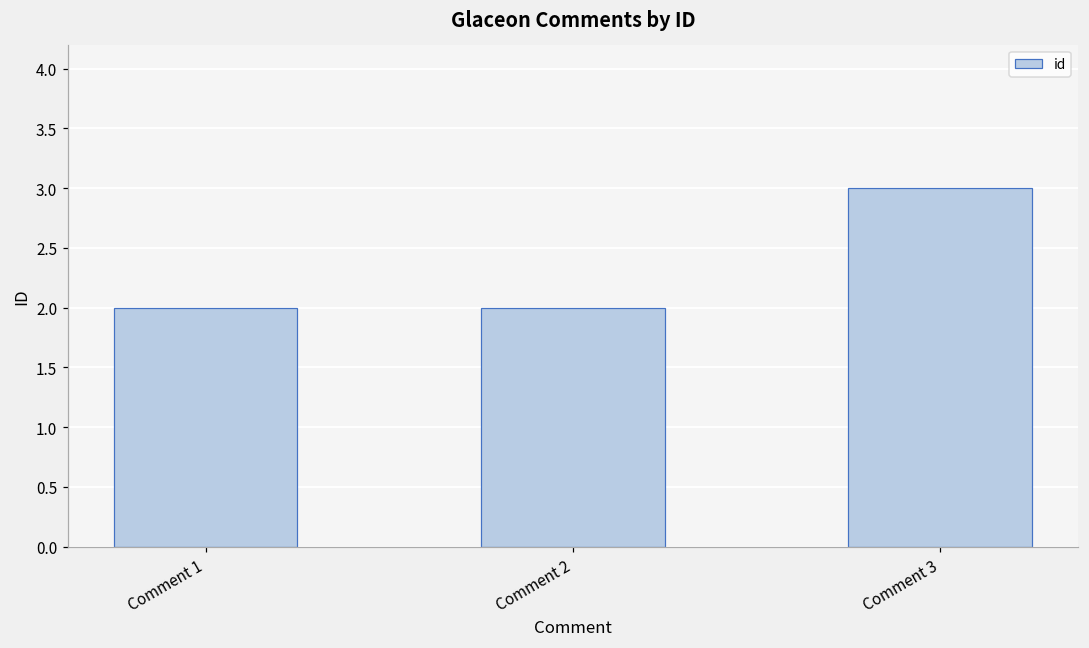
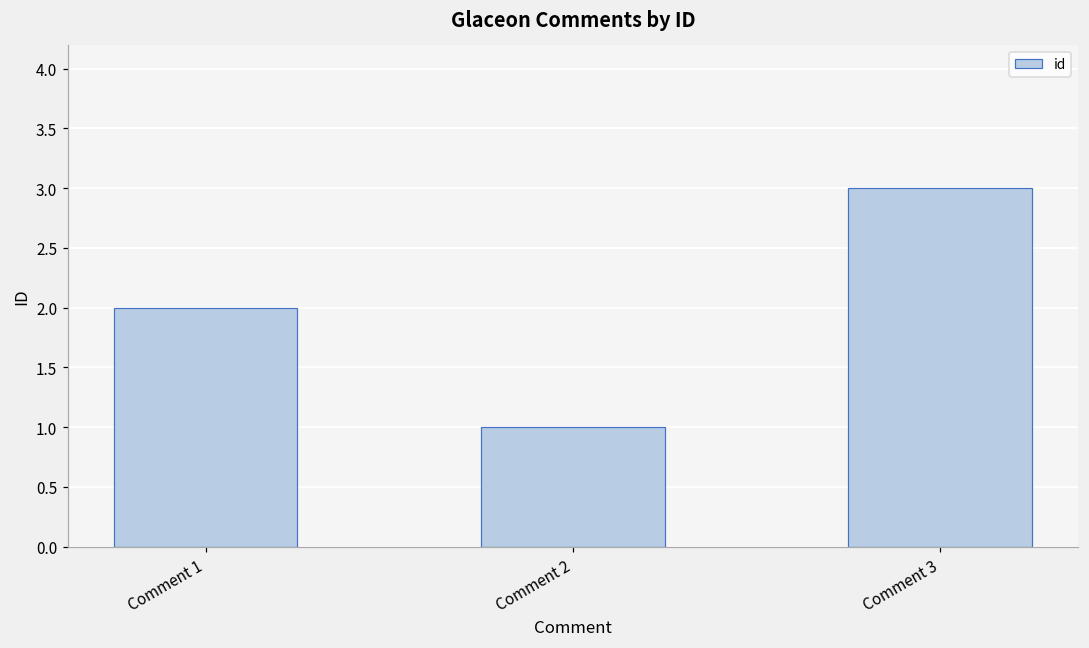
  {
    "Comment 1": 2,
-   "Comment 2": 2,
+   "Comment 2": 1,
    "Comment 3": 3
  }
